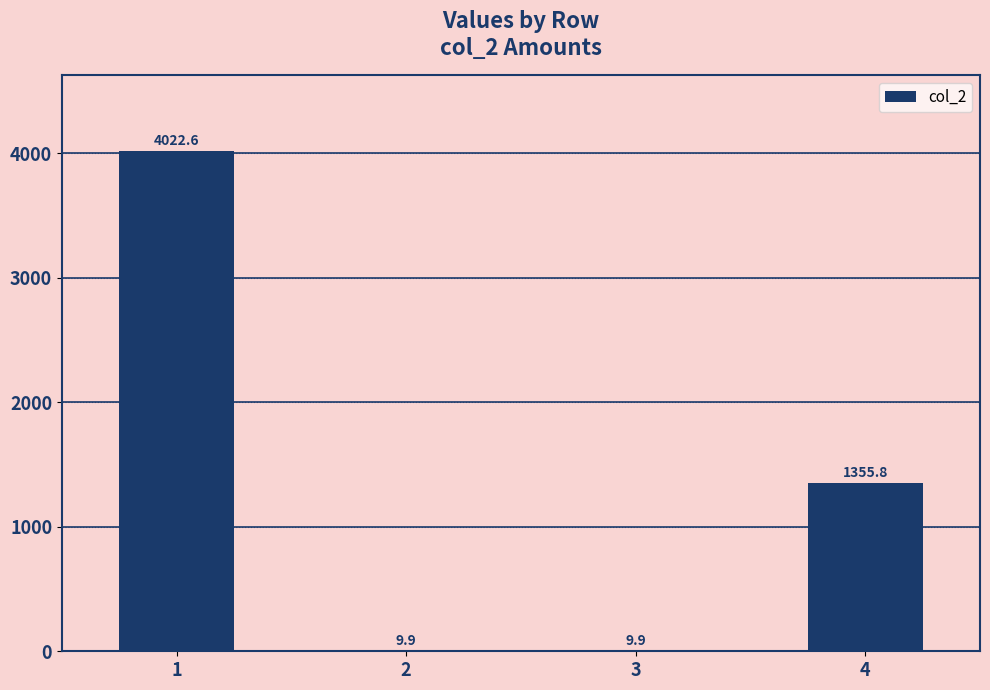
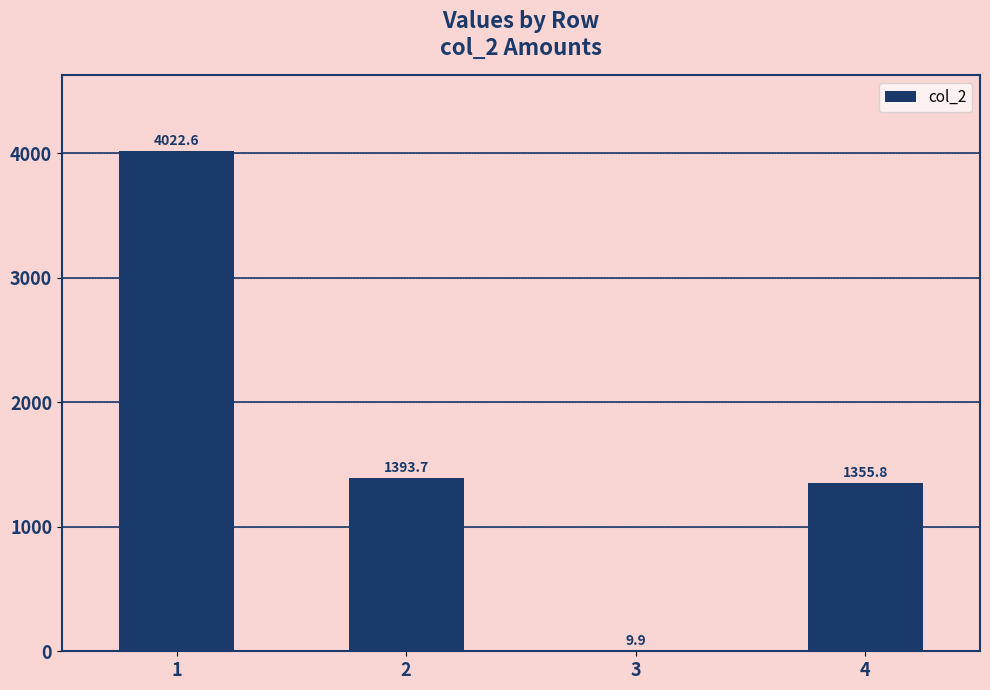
  {
    "1": 4022.6,
-   "2": 9.9,
+   "2": 1393.7,
    "3": 9.9,
    "4": 1355.8
  }
